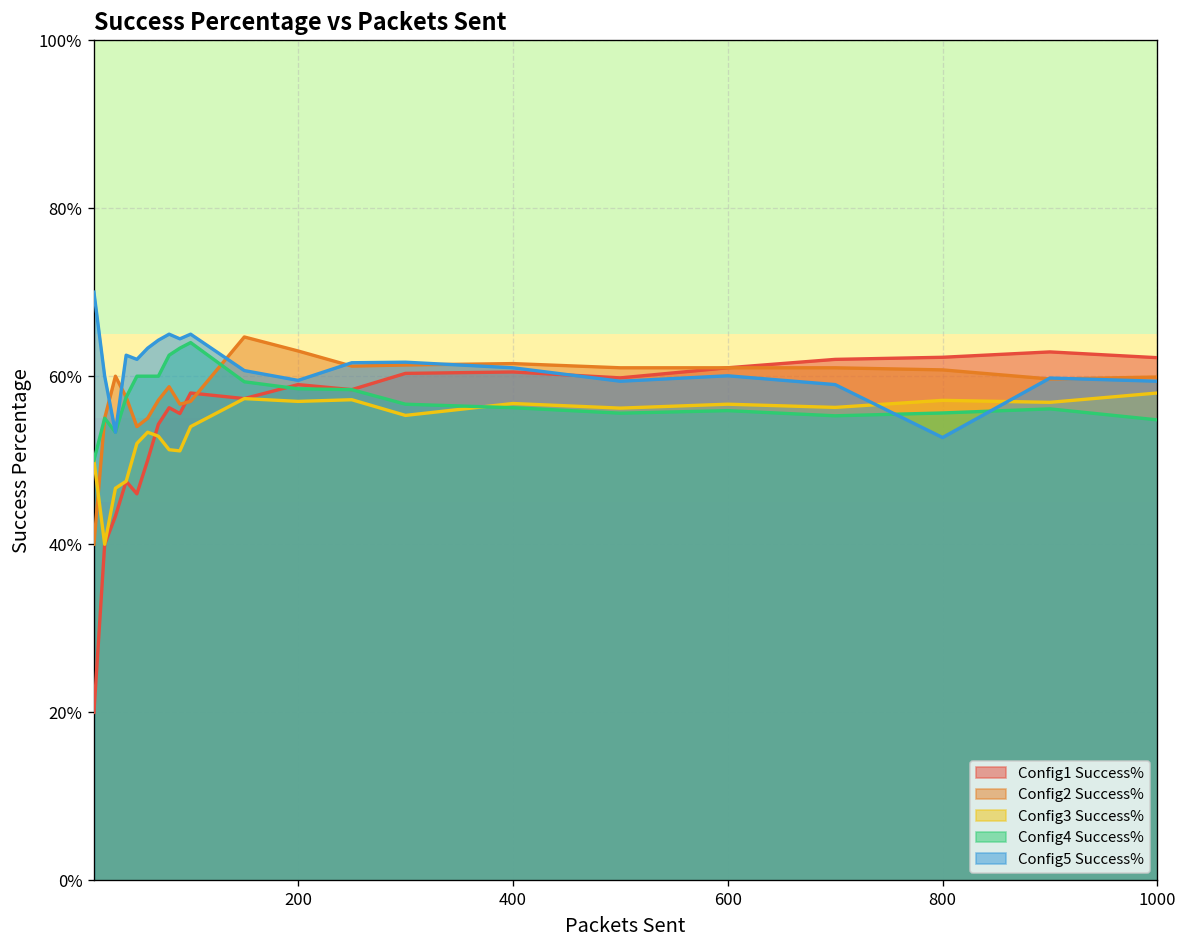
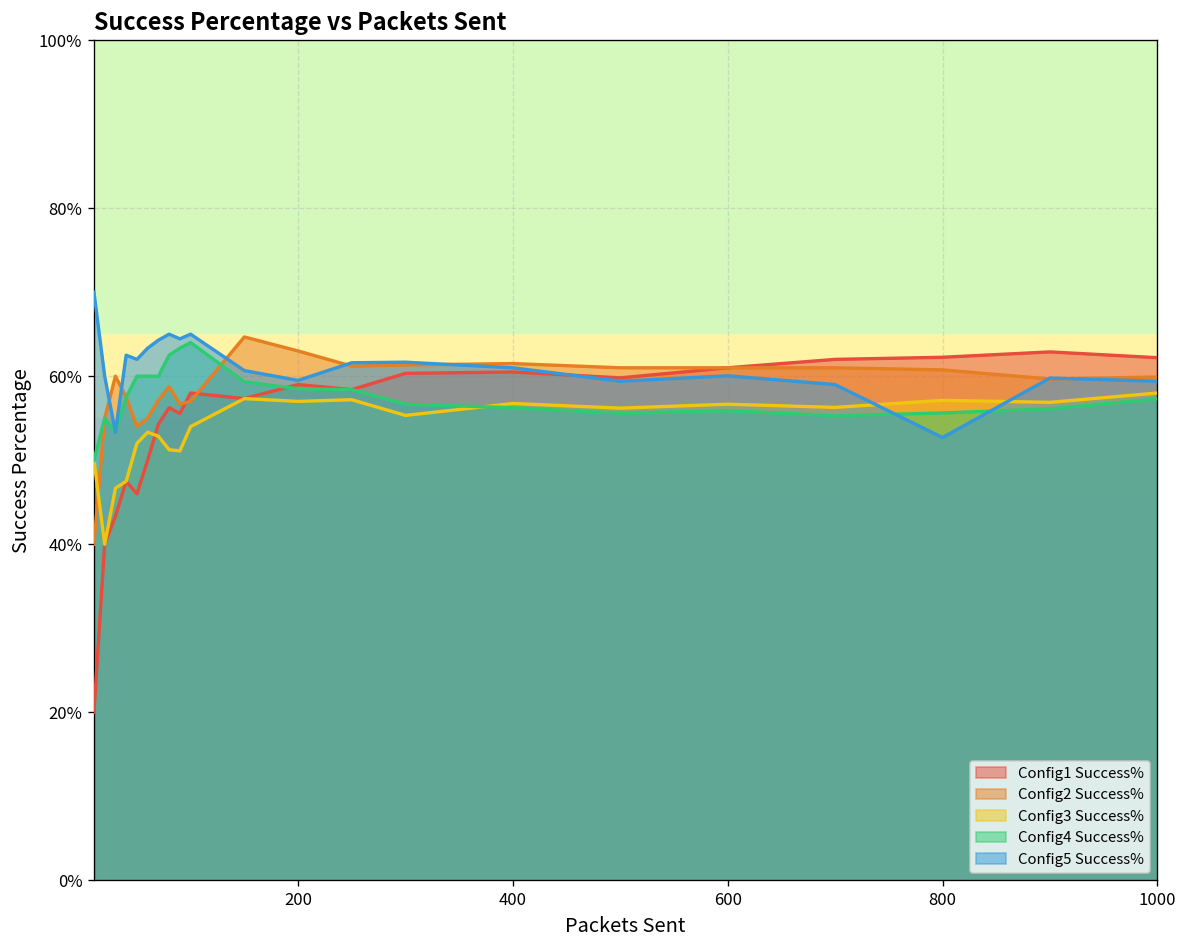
  {
    "Config4 Success%": {
      "200": "59%",
      "400": "56%",
      "600": "56%",
      "800": "56%",
-     "1000": "55%"
+     "1000": "57%"
    },
    "Config5 Success%": {
      "200": "60%",
      "400": "61%",
      "600": "60%",
      "800": "53%",
      "1000": "59%"
    }
  }
